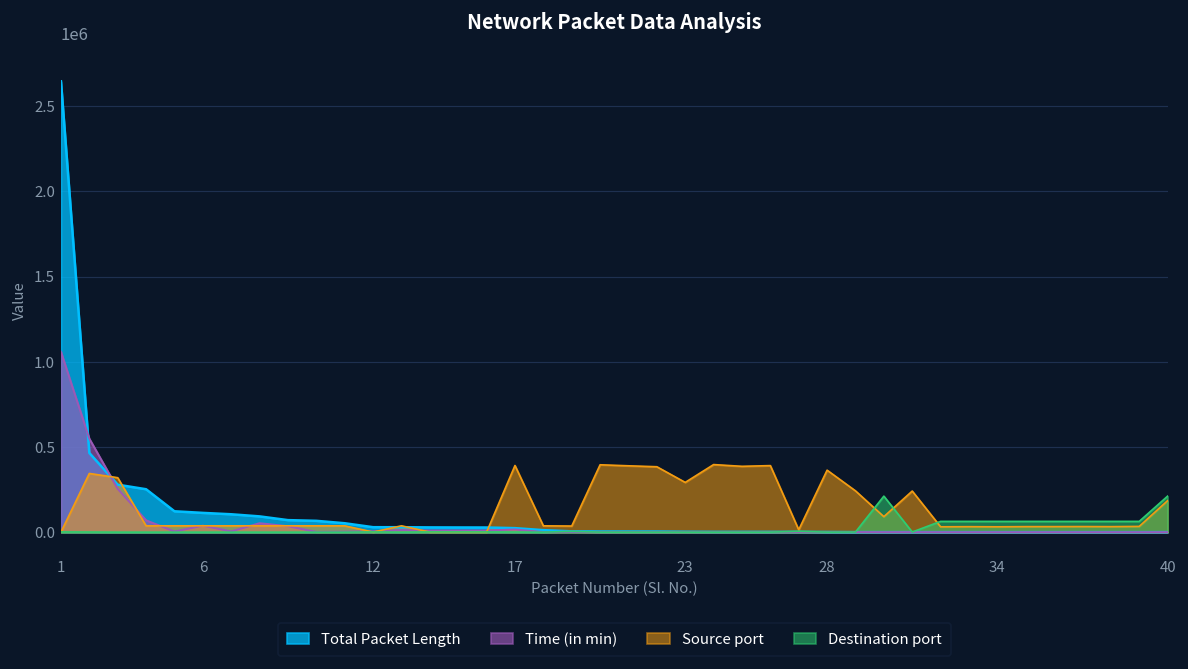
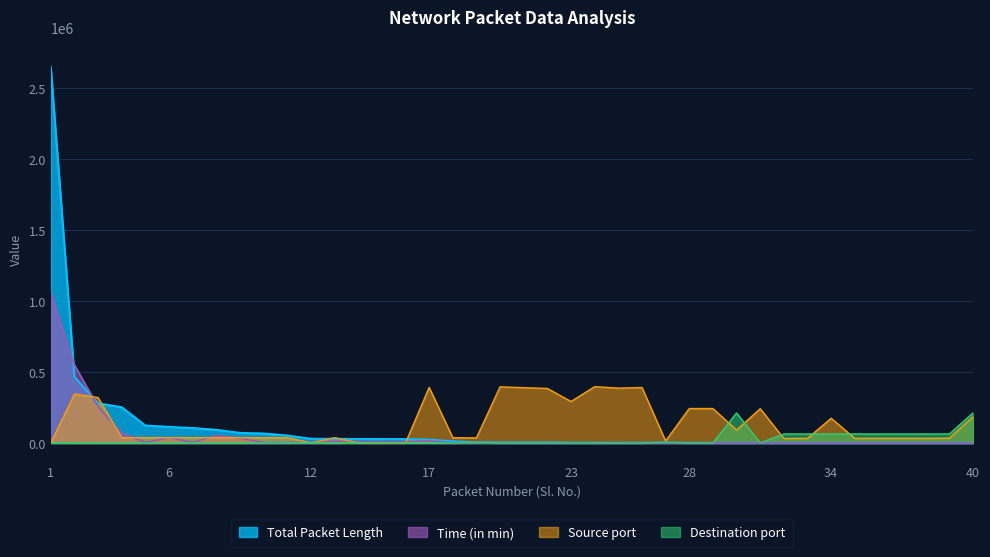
  {
    "Total Packet Length": {
      "1": 2650000,
      "6": 110000,
      "12": 30000
    },
    "Time (in min)": {
      "1": 1060000
    },
    "Source port": {
      "17": 390000,
      "23": 290000,
-     "28": 360000,
-     "34": 30000,
+     "28": 240000,
+     "34": 170000,
      "40": 190000
    },
    "Destination port": {
      "6": 0,
      "34": 60000,
      "40": 210000
    }
  }
